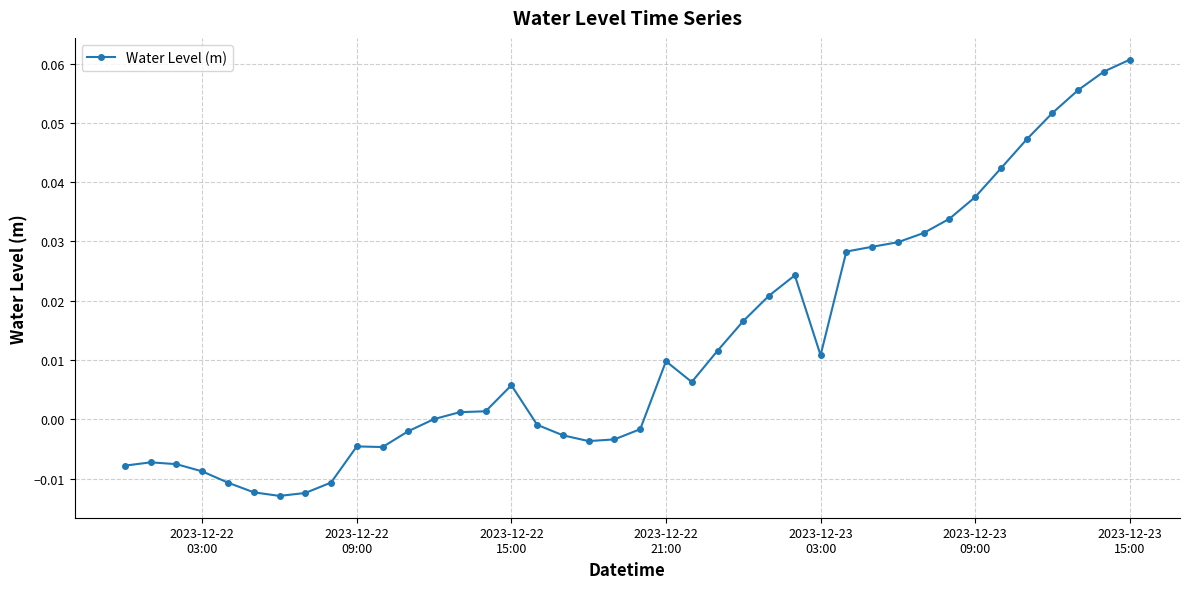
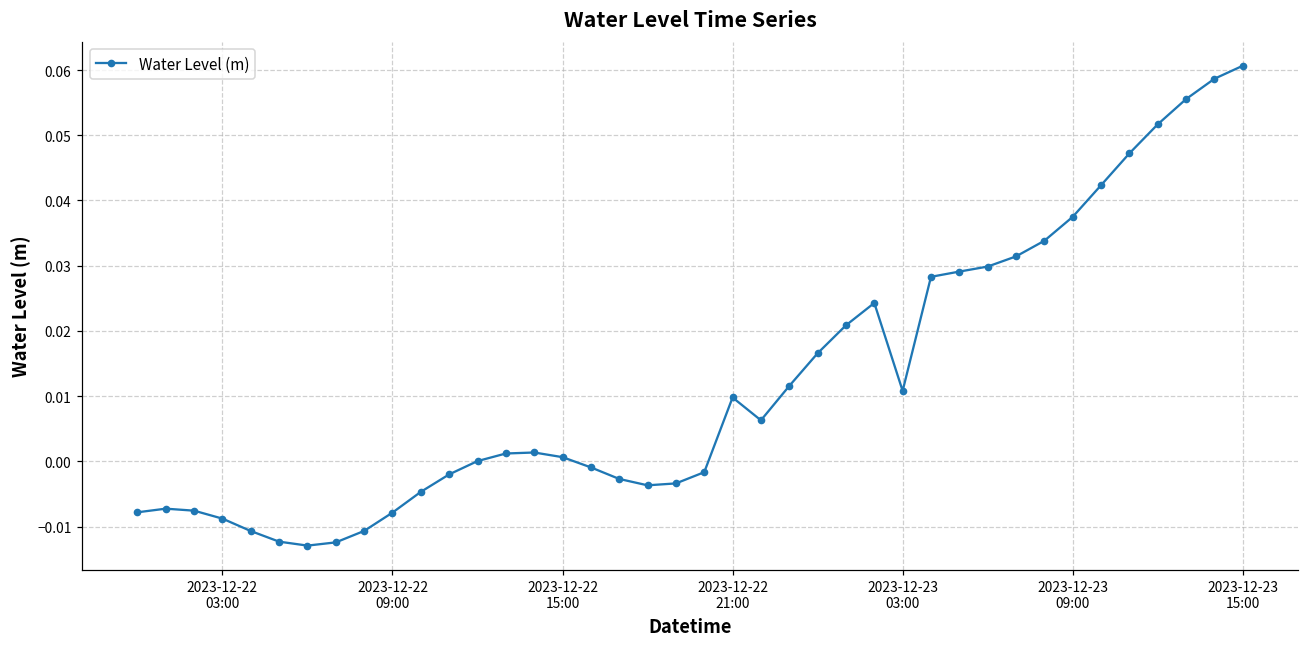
  {
    "2023-12-22 03:00": -0.009,
-   "2023-12-22 09:00": -0.005,
-   "2023-12-22 15:00": 0.006,
+   "2023-12-22 09:00": -0.008,
+   "2023-12-22 15:00": 0.001,
    "2023-12-22 21:00": 0.010,
    "2023-12-23 03:00": 0.011,
    "2023-12-23 09:00": 0.037,
    "2023-12-23 15:00": 0.061
  }
